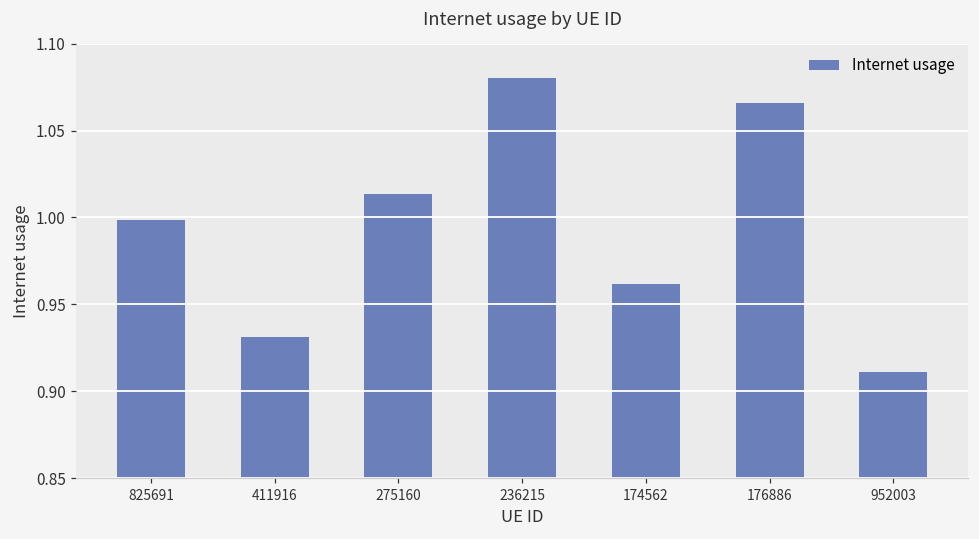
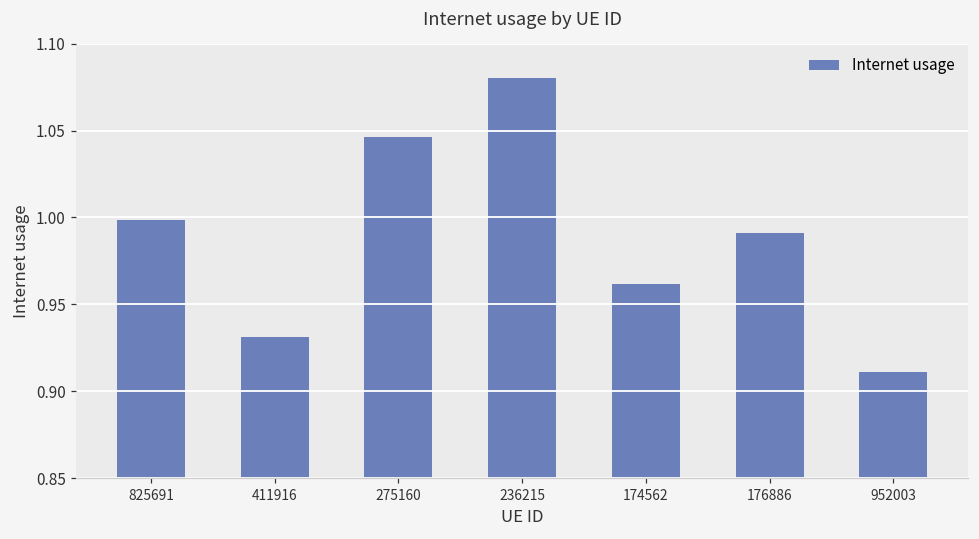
  {
    "825691": 0.998,
    "411916": 0.931,
-   "275160": 1.014,
+   "275160": 1.046,
    "236215": 1.080,
    "174562": 0.962,
-   "176886": 1.066,
+   "176886": 0.991,
    "952003": 0.911
  }
